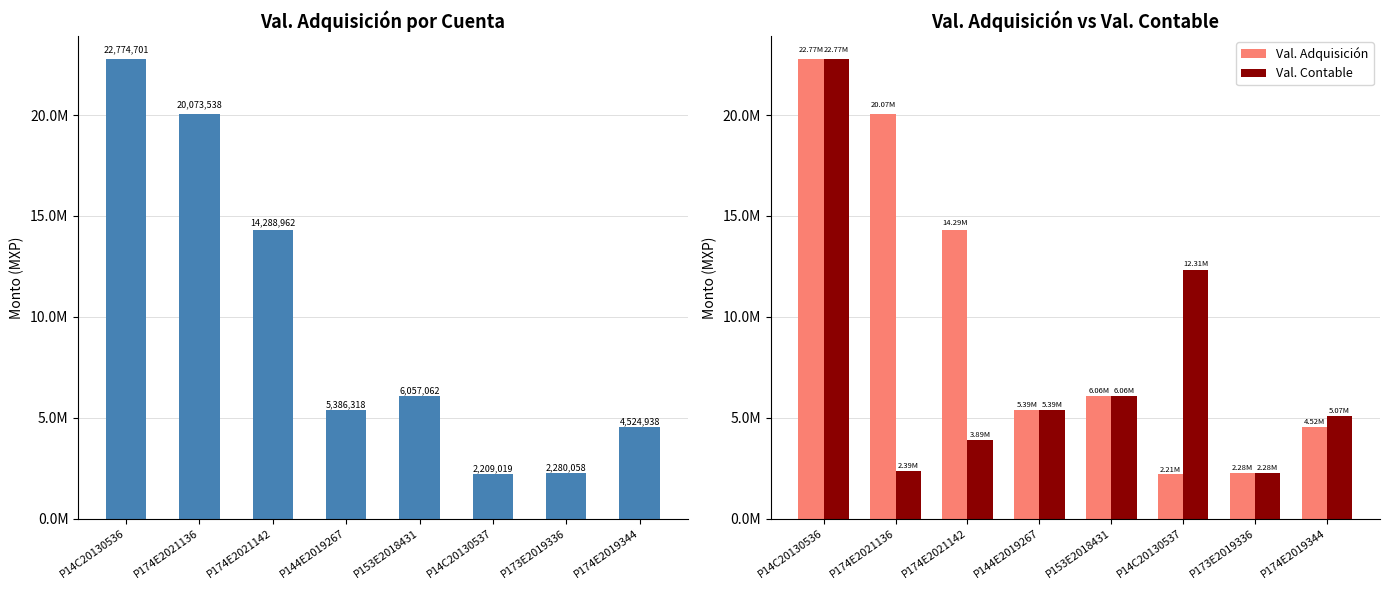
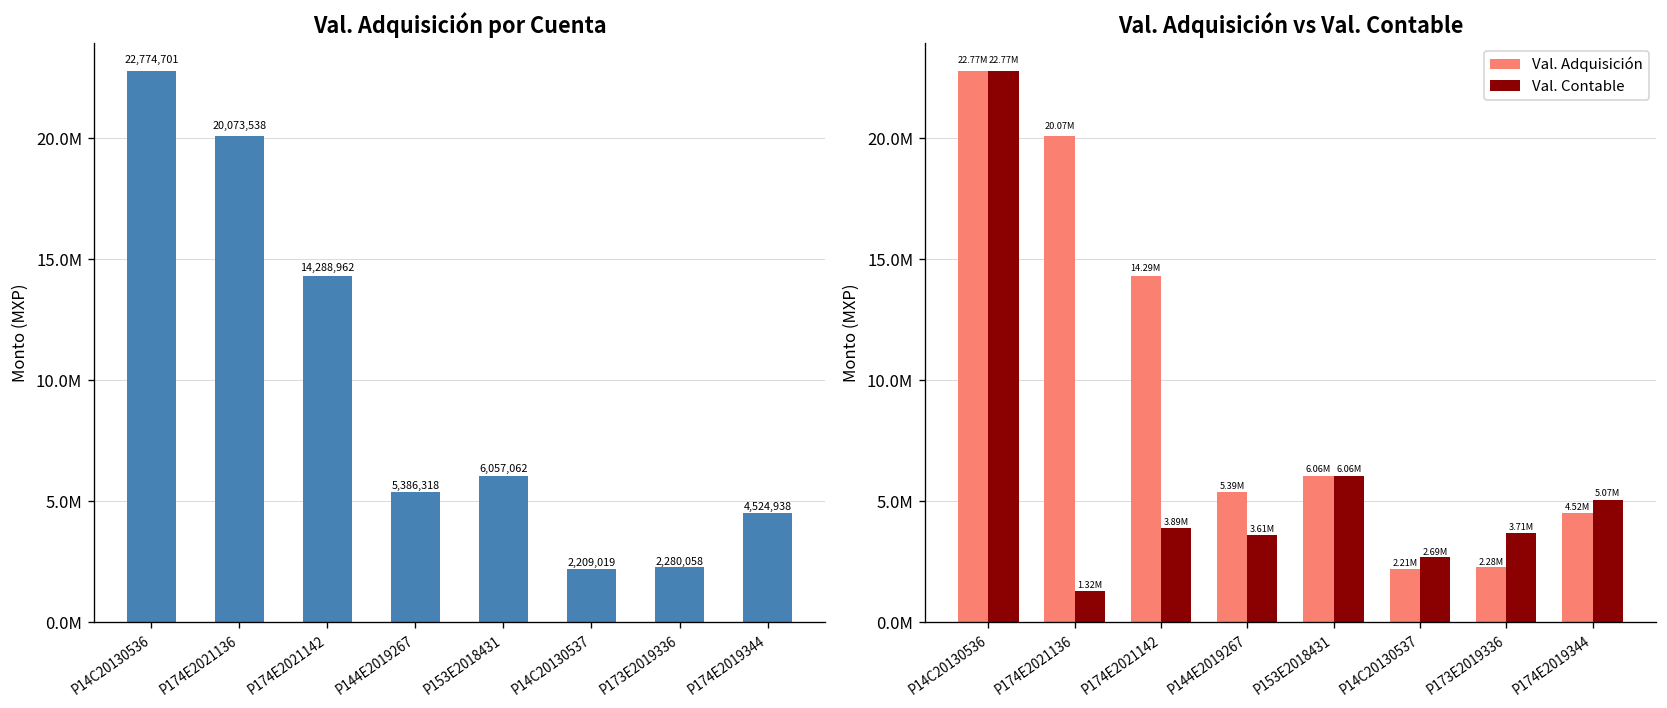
  {
    "Val. Adquisición por Cuenta": {
      "P14C20130536": "22,774,701",
      "P174E2021136": "20,073,538",
      "P174E2021142": "14,288,962",
      "P144E2019267": "5,386,318",
      "P153E2018431": "6,057,062",
      "P14C20130537": "2,209,019",
      "P173E2019336": "2,280,058",
      "P174E2019344": "4,524,938"
    },
    "Val. Adquisición vs Val. Contable": {
      "Val. Adquisición": {
        "P14C20130536": "22.77M",
        "P174E2021136": "20.07M",
        "P174E2021142": "14.29M",
        "P144E2019267": "5.39M",
        "P153E2018431": "6.06M",
        "P14C20130537": "2.21M",
        "P173E2019336": "2.28M",
        "P174E2019344": "4.52M"
      },
      "Val. Contable": {
        "P14C20130536": "22.77M",
-       "P174E2021136": "2.39M",
+       "P174E2021136": "1.32M",
        "P174E2021142": "3.89M",
-       "P144E2019267": "5.39M",
+       "P144E2019267": "3.61M",
        "P153E2018431": "6.06M",
-       "P14C20130537": "12.31M",
-       "P173E2019336": "2.28M",
+       "P14C20130537": "2.69M",
+       "P173E2019336": "3.71M",
        "P174E2019344": "5.07M"
      }
    }
  }
